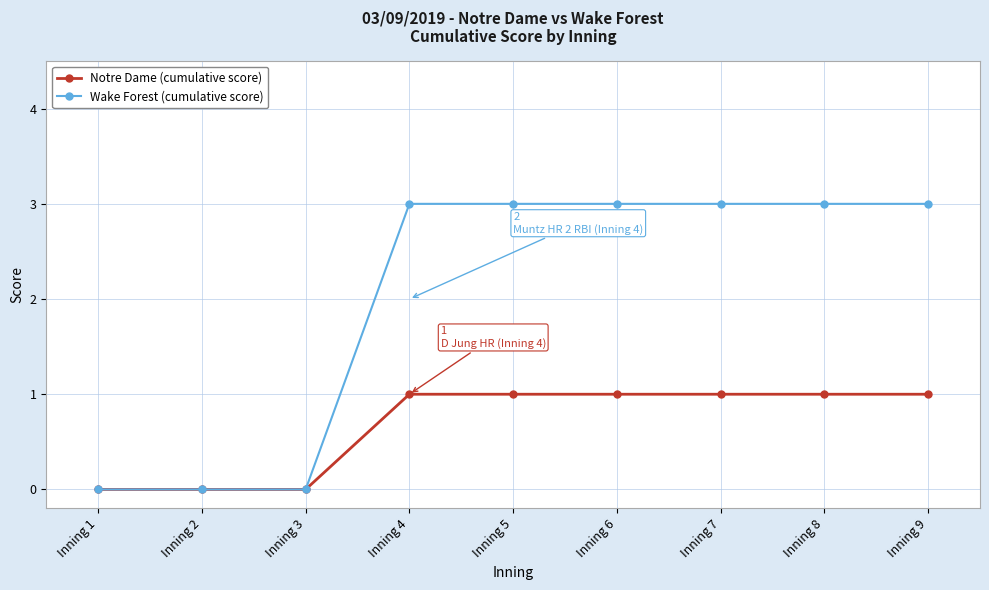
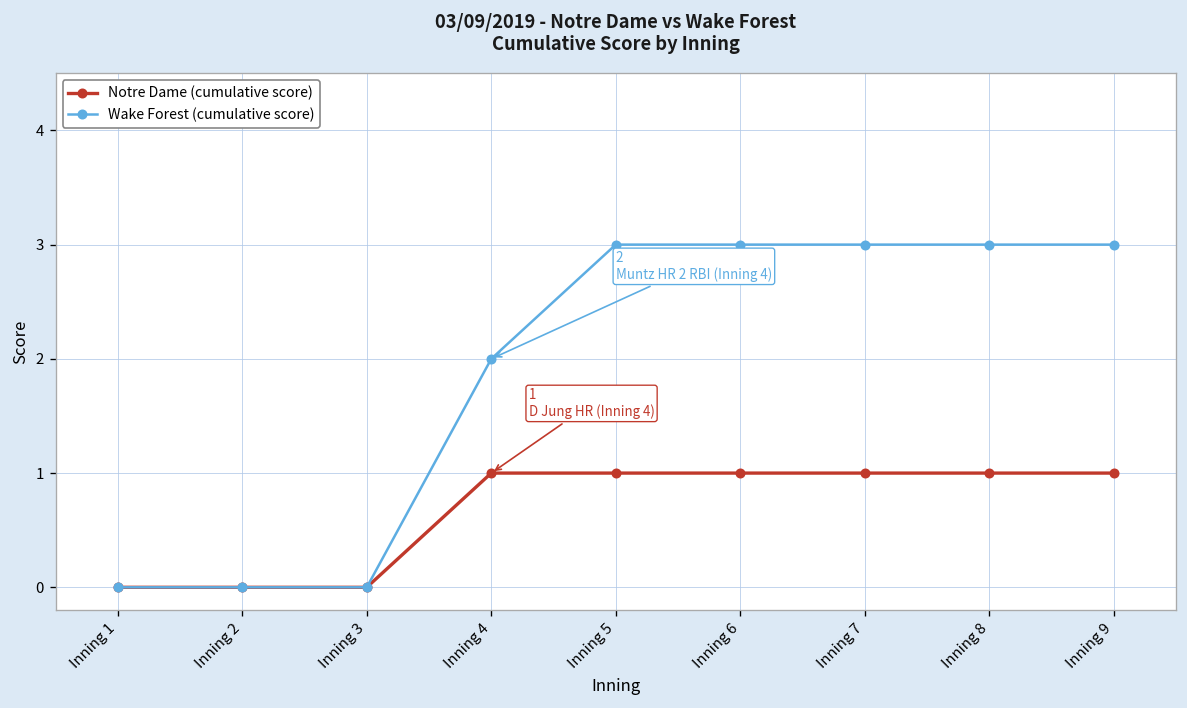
  {
    "Notre Dame (cumulative score)": {
      "Inning 4": 1,
      "Inning 6": 1,
      "Inning 7": 1,
      "Inning 8": 1,
      "Inning 9": 1
    },
    "Wake Forest (cumulative score)": {
-     "Inning 4": 3,
+     "Inning 4": 2,
      "Inning 5": 3,
      "Inning 6": 3,
      "Inning 7": 3,
      "Inning 8": 3,
      "Inning 9": 3
    }
  }
